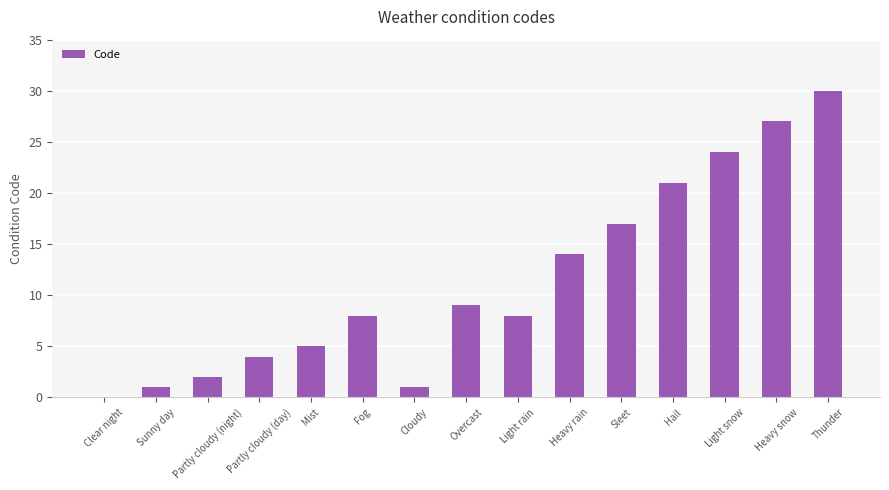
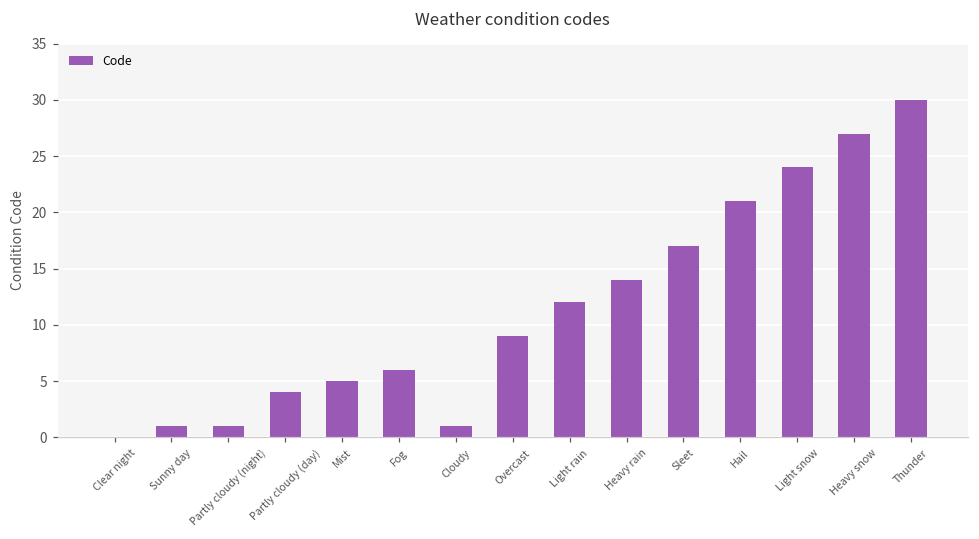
  {
    "Clear night": 0,
    "Sunny day": 1,
-   "Partly cloudy (night)": 2,
+   "Partly cloudy (night)": 1,
    "Partly cloudy (day)": 4,
    "Mist": 5,
-   "Fog": 8,
+   "Fog": 6,
    "Cloudy": 1,
    "Overcast": 9,
-   "Light rain": 8,
+   "Light rain": 12,
    "Heavy rain": 14,
    "Sleet": 17,
    "Hail": 21,
    "Light snow": 24,
    "Heavy snow": 27,
    "Thunder": 30
  }
